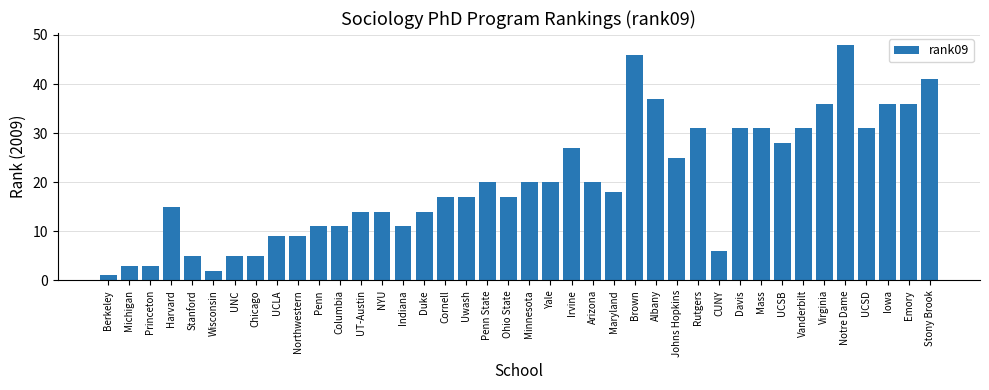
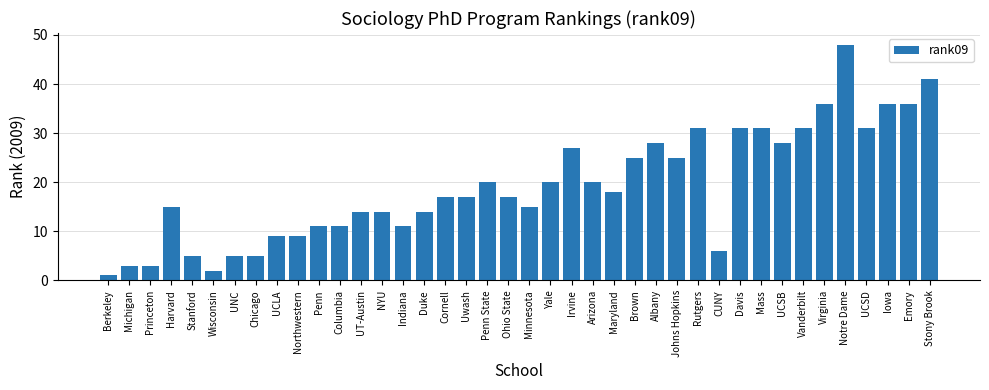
  {
    "Berkeley": 1,
    "Michigan": 3,
    "Princeton": 3,
    "Harvard": 15,
    "Stanford": 5,
    "Wisconsin": 2,
    "UNC": 5,
    "Chicago": 5,
    "UCLA": 9,
    "Northwestern": 9,
    "Penn": 11,
    "Columbia": 11,
    "UT-Austin": 14,
    "NYU": 14,
    "Indiana": 11,
    "Duke": 14,
    "Cornell": 17,
    "Uwash": 17,
    "Penn State": 20,
    "Ohio State": 17,
-   "Minnesota": 20,
+   "Minnesota": 15,
    "Yale": 20,
    "Irvine": 27,
    "Arizona": 20,
    "Maryland": 18,
-   "Brown": 46,
-   "Albany": 37,
+   "Brown": 25,
+   "Albany": 28,
    "Johns Hopkins": 25,
    "Rutgers": 31,
    "CUNY": 6,
    "Davis": 31,
    "Mass": 31,
    "UCSB": 28,
    "Vanderbilt": 31,
    "Virginia": 36,
    "Notre Dame": 48,
    "UCSD": 31,
    "Iowa": 36,
    "Emory": 36,
    "Stony Brook": 41
  }
